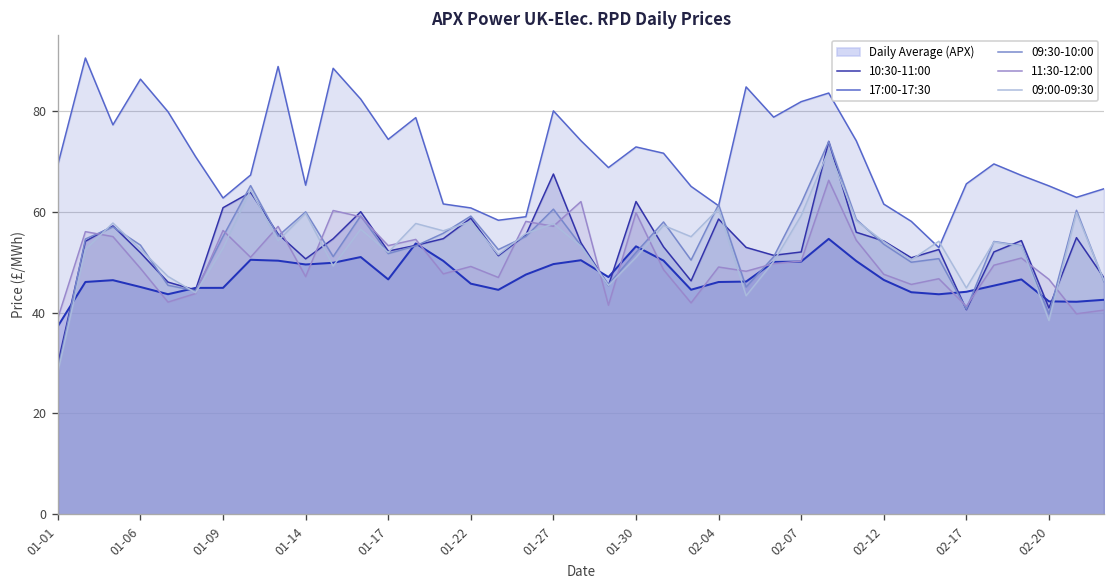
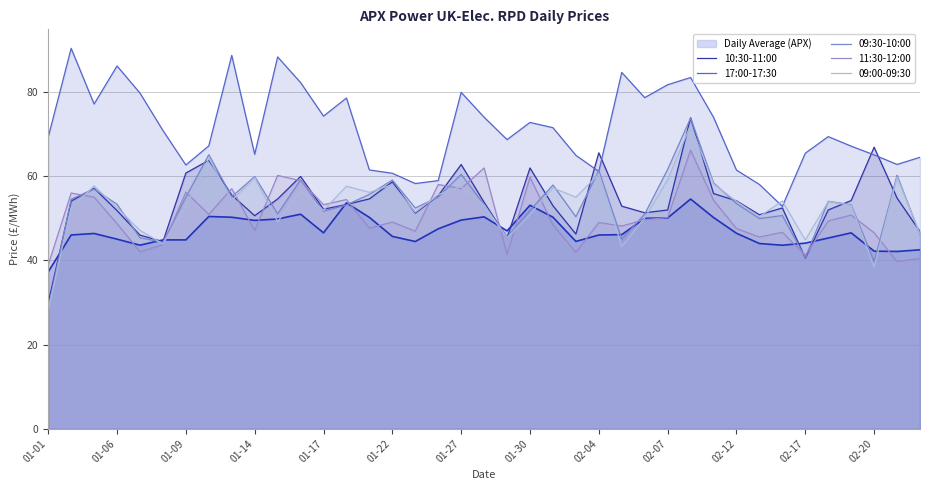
  {
    "10:30-11:00": {
      "01-01": 30,
      "01-06": 52,
      "01-09": 61,
      "01-14": 51,
-     "01-27": 67,
+     "01-27": 63,
      "01-30": 62,
-     "02-04": 59,
+     "02-04": 66,
      "02-07": 52,
-     "02-20": 41
+     "02-20": 67
    }
  }
